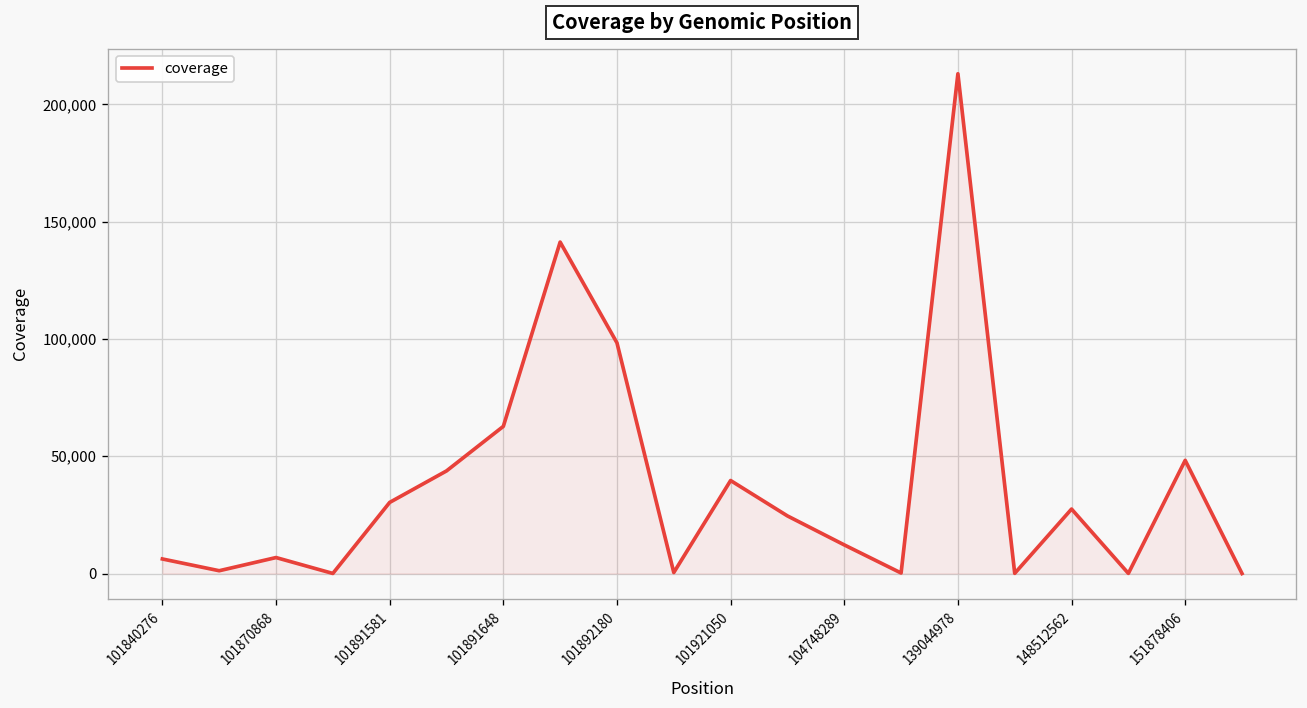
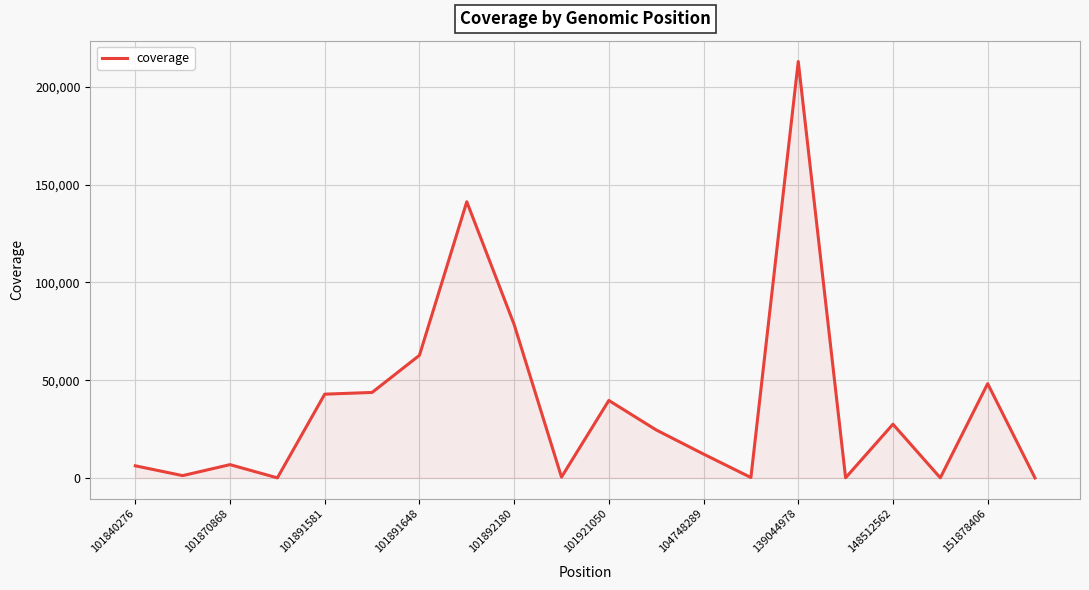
  {
    "101840276": "6,000",
    "101870868": "7,000",
-   "101891581": "30,000",
+   "101891581": "43,000",
    "101891648": "63,000",
-   "101892180": "98,000",
+   "101892180": "79,000",
    "101921050": "40,000",
    "104748289": "12,000",
    "139044978": "213,000",
    "148512562": "27,000",
    "151878406": "48,000"
  }
